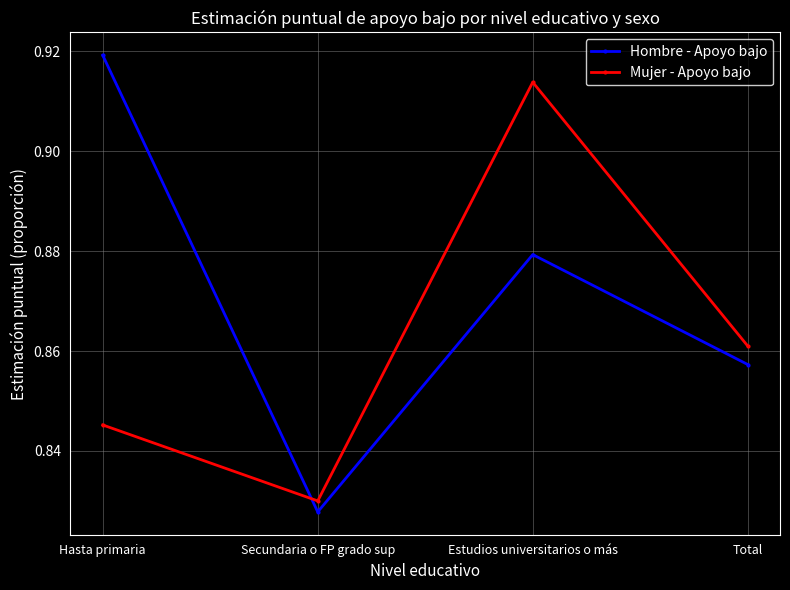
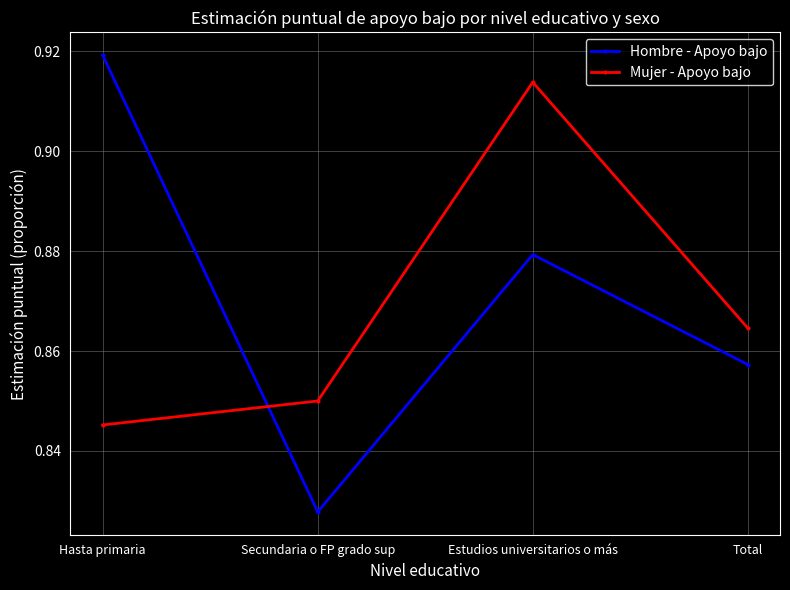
  {
    "Hombre - Apoyo bajo": {
      "Hasta primaria": 0.919,
      "Secundaria o FP grado sup": 0.828,
      "Estudios universitarios o más": 0.879,
      "Total": 0.857
    },
    "Mujer - Apoyo bajo": {
      "Hasta primaria": 0.845,
-     "Secundaria o FP grado sup": 0.83,
+     "Secundaria o FP grado sup": 0.85,
      "Estudios universitarios o más": 0.914,
-     "Total": 0.861
+     "Total": 0.865
    }
  }
